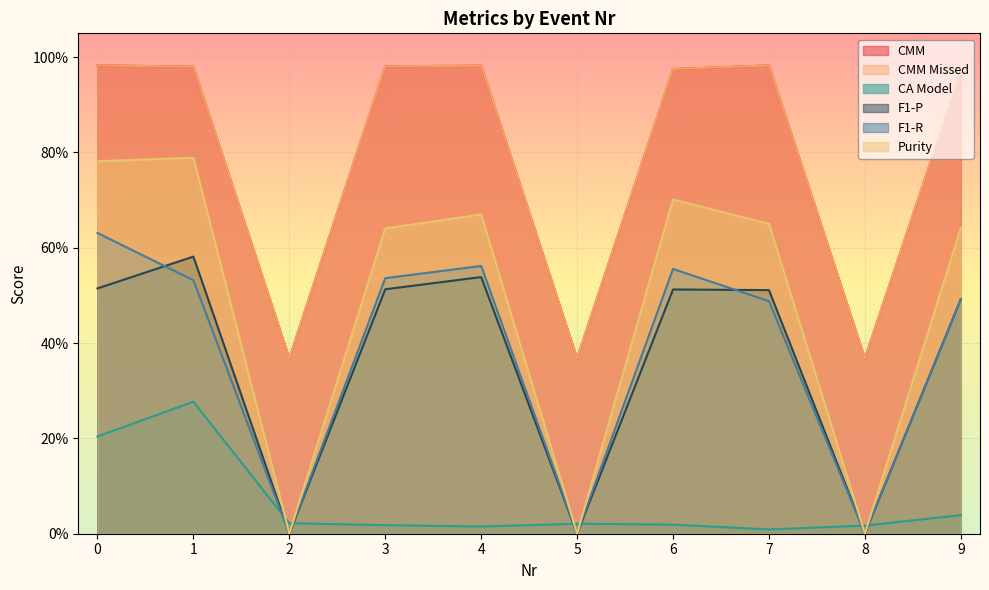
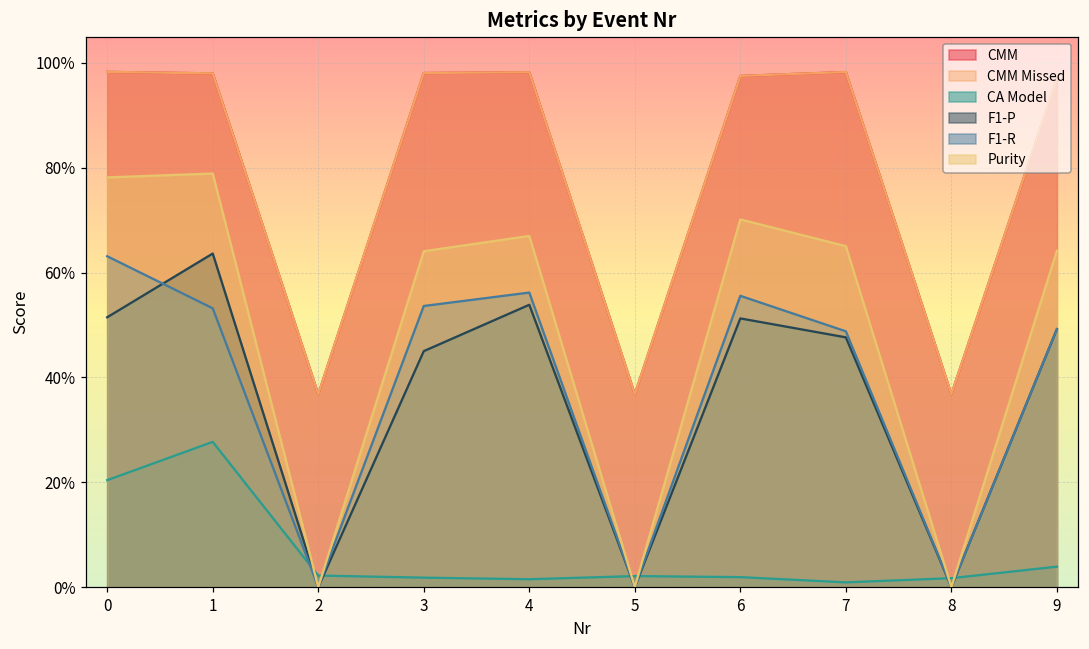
  {
    "F1-P": {
      "0": "51%",
-     "1": "58%",
-     "3": "51%",
+     "1": "64%",
+     "3": "45%",
      "4": "54%",
      "6": "51%",
-     "7": "51%"
+     "7": "48%"
    }
  }
